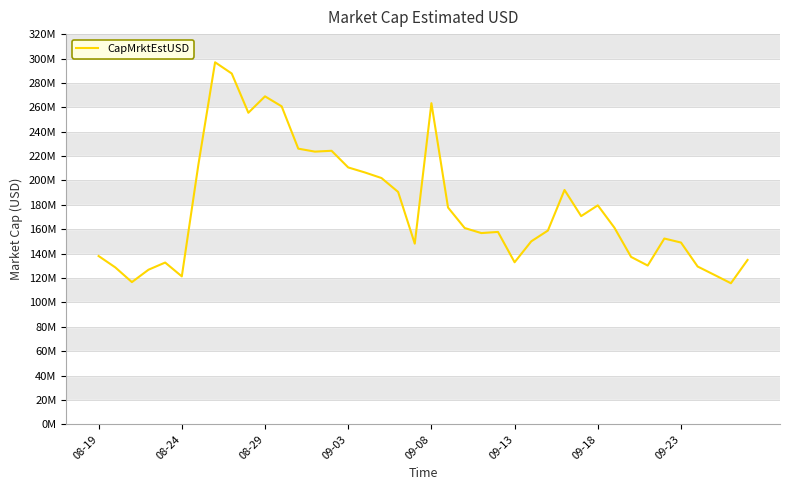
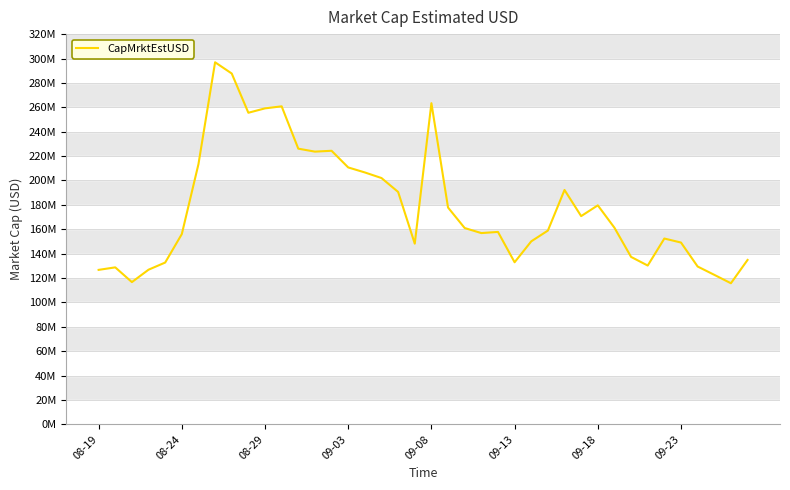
  {
-   "08-19": 138000000,
-   "08-24": 121000000,
-   "08-29": 269000000,
+   "08-19": 127000000,
+   "08-24": 156000000,
+   "08-29": 259000000,
    "09-03": 211000000,
    "09-08": 263000000,
    "09-13": 133000000,
    "09-18": 180000000,
    "09-23": 149000000
  }
